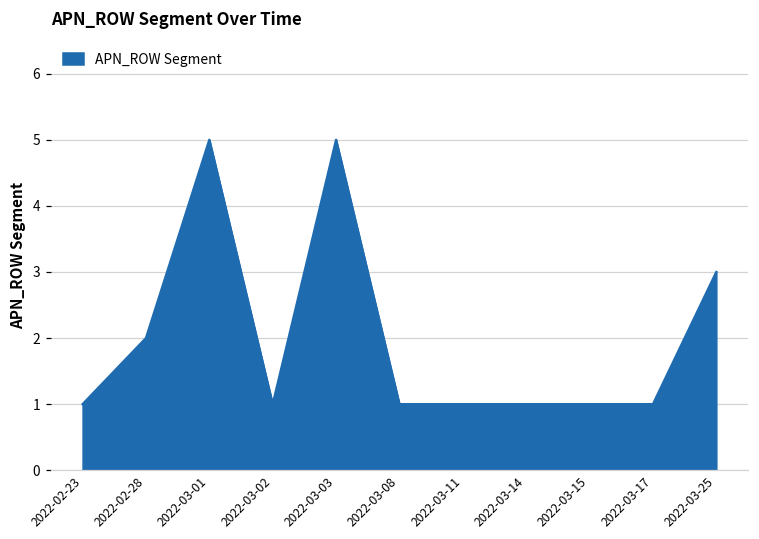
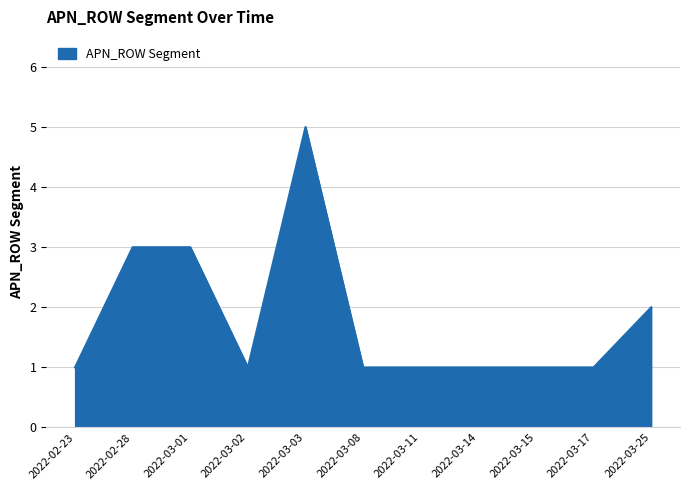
  {
    "2022-02-23": 1,
-   "2022-02-28": 2,
-   "2022-03-01": 5,
+   "2022-02-28": 3,
+   "2022-03-01": 3,
    "2022-03-02": 1,
    "2022-03-03": 5,
    "2022-03-08": 1,
    "2022-03-11": 1,
    "2022-03-14": 1,
    "2022-03-15": 1,
    "2022-03-17": 1,
-   "2022-03-25": 3
+   "2022-03-25": 2
  }
